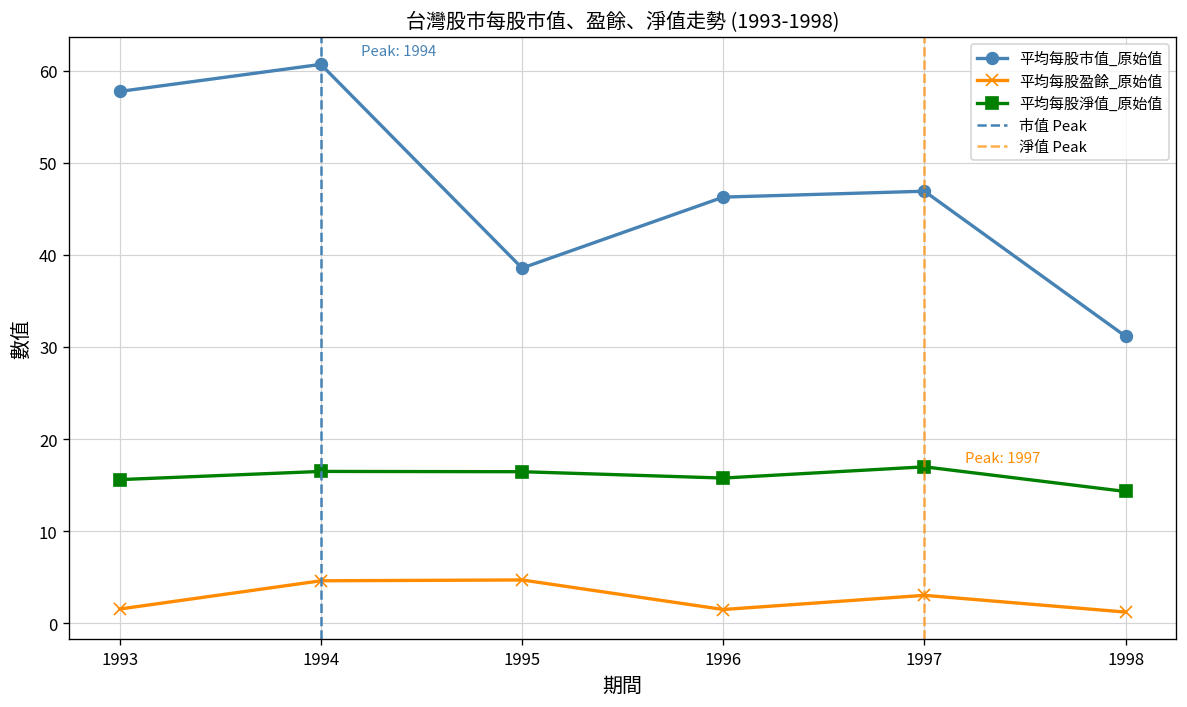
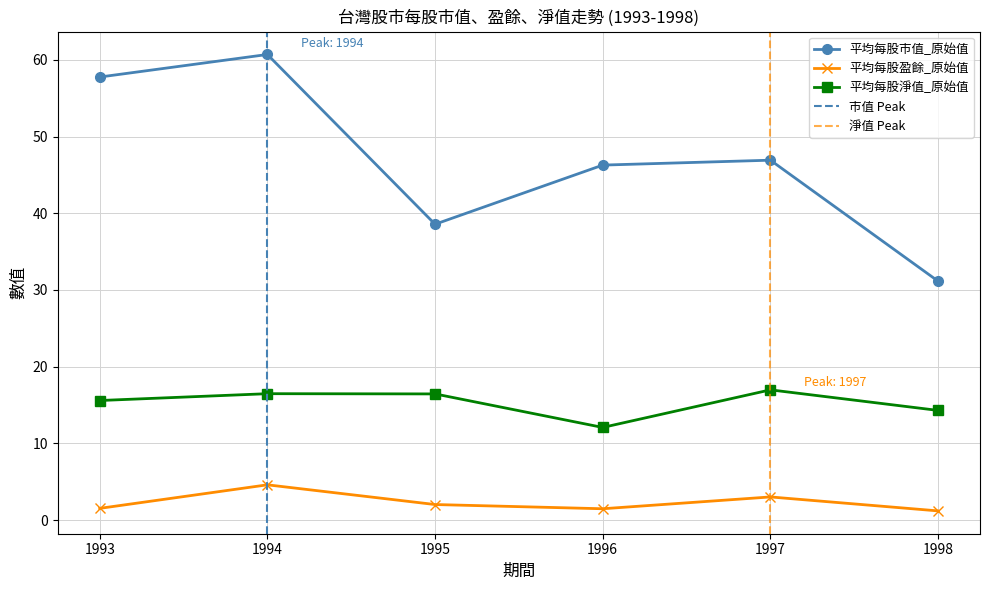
  {
    "平均每股市值_原始值": {
      "1993": 58,
      "1994": 61,
      "1995": 39,
      "1996": 46,
      "1997": 47,
      "1998": 31
    },
    "平均每股盈餘_原始值": {
      "1993": 2,
      "1994": 5,
-     "1995": 5,
+     "1995": 2,
      "1996": 1,
      "1997": 3,
      "1998": 1
    },
    "平均每股淨值_原始值": {
      "1993": 16,
      "1994": 16,
      "1995": 16,
-     "1996": 16,
+     "1996": 12,
      "1997": 17,
      "1998": 14
    }
  }
